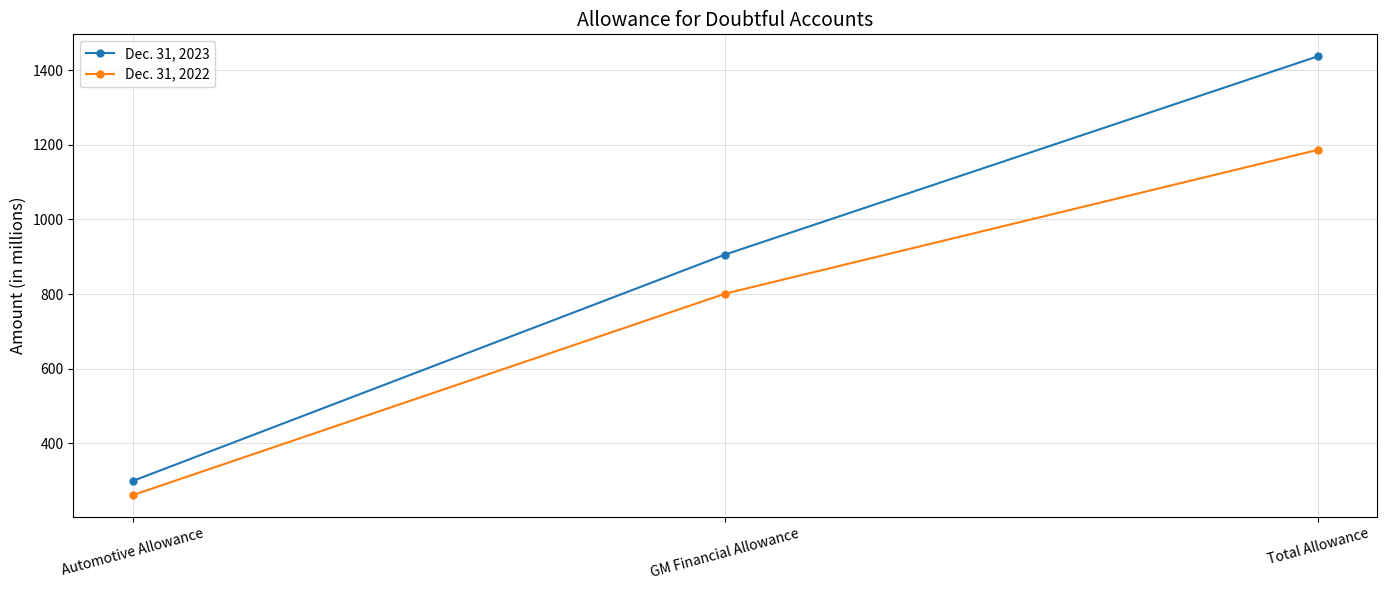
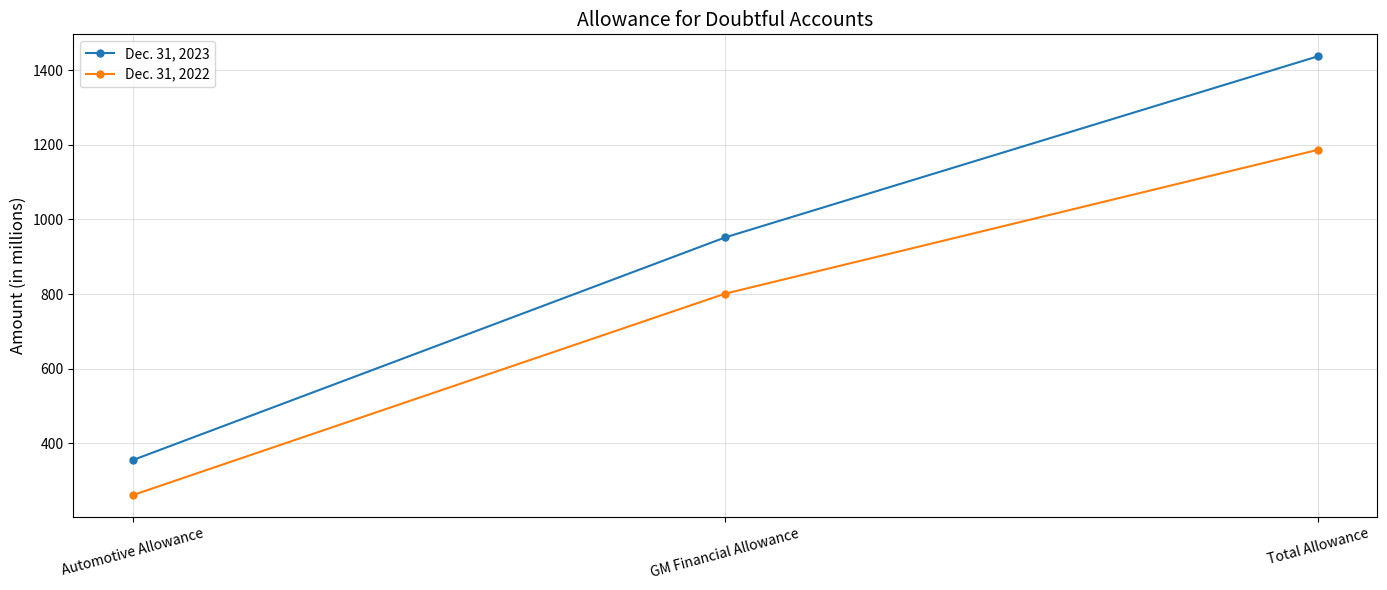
  {
    "Dec. 31, 2023": {
-     "Automotive Allowance": 300,
-     "GM Financial Allowance": 910,
+     "Automotive Allowance": 350,
+     "GM Financial Allowance": 950,
      "Total Allowance": 1440
    },
    "Dec. 31, 2022": {
      "Automotive Allowance": 260,
      "GM Financial Allowance": 800,
      "Total Allowance": 1190
    }
  }
